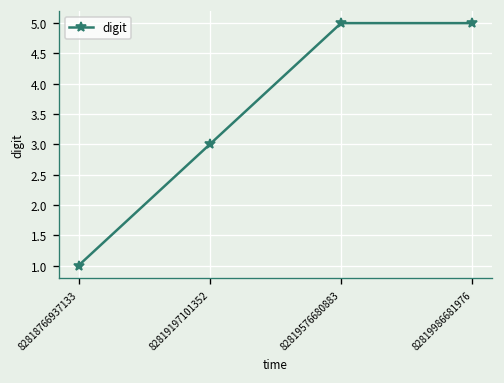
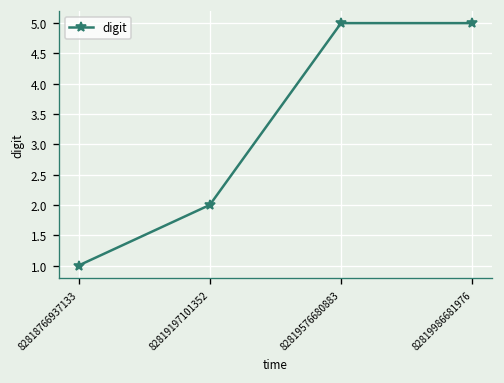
  {
    "82818766937133": 1,
-   "82819197101352": 3,
+   "82819197101352": 2,
    "82819576680883": 5,
    "82819986681976": 5
  }
